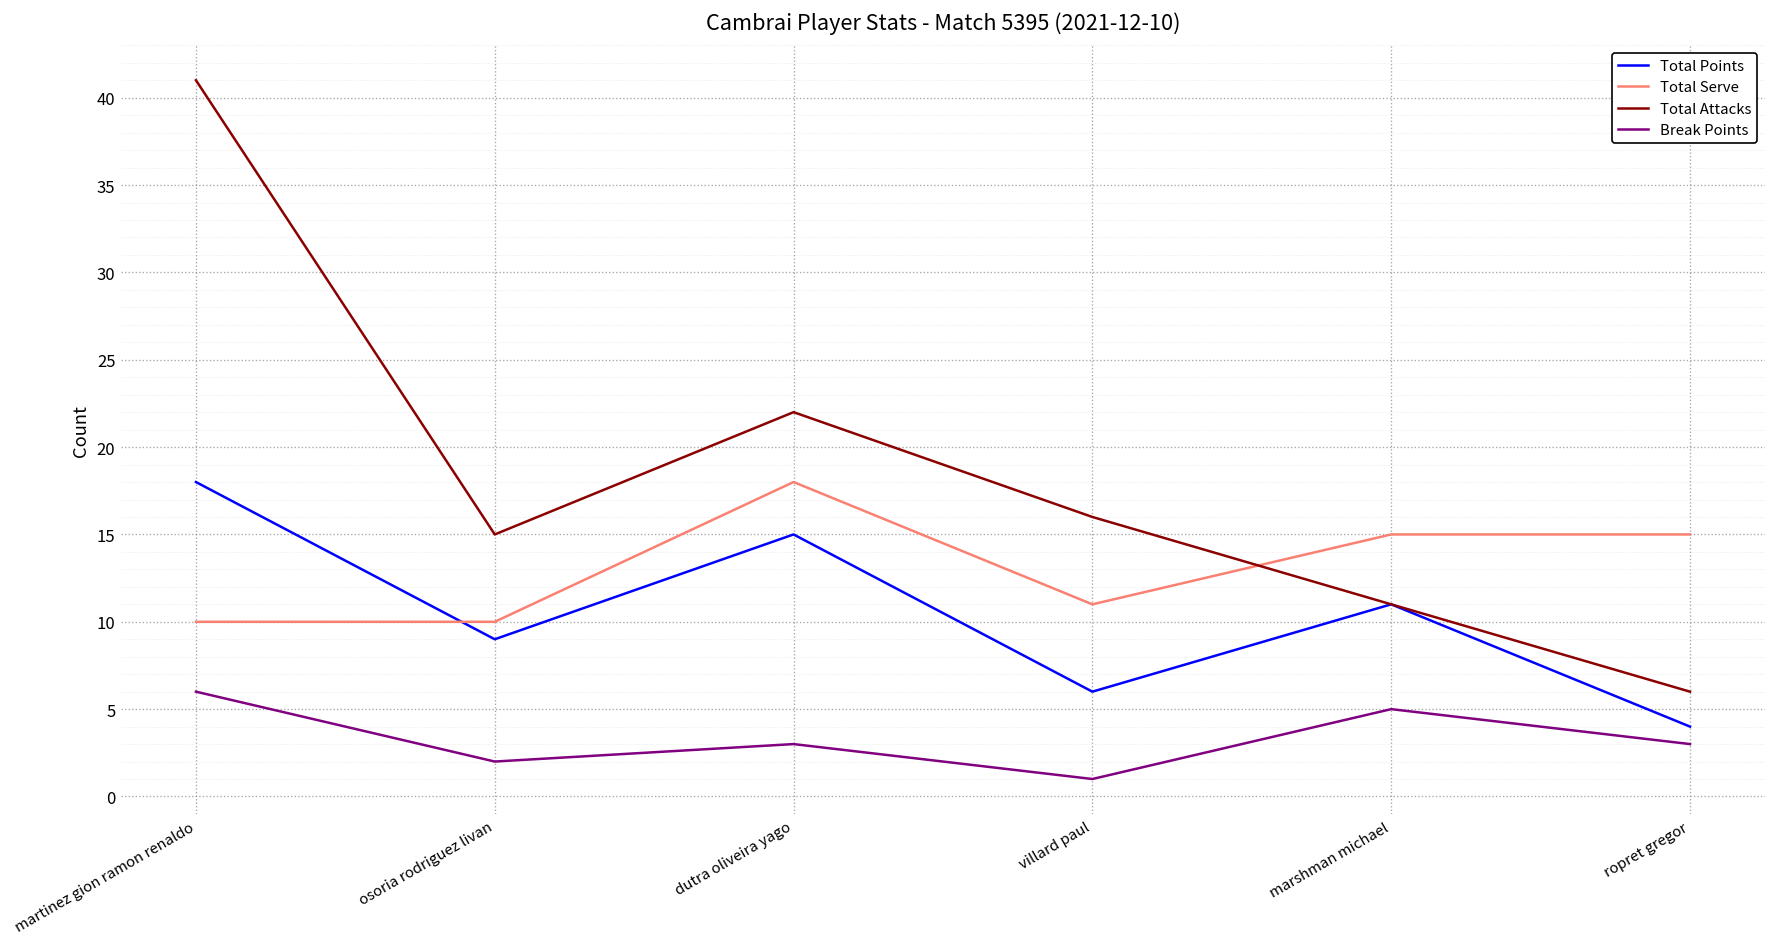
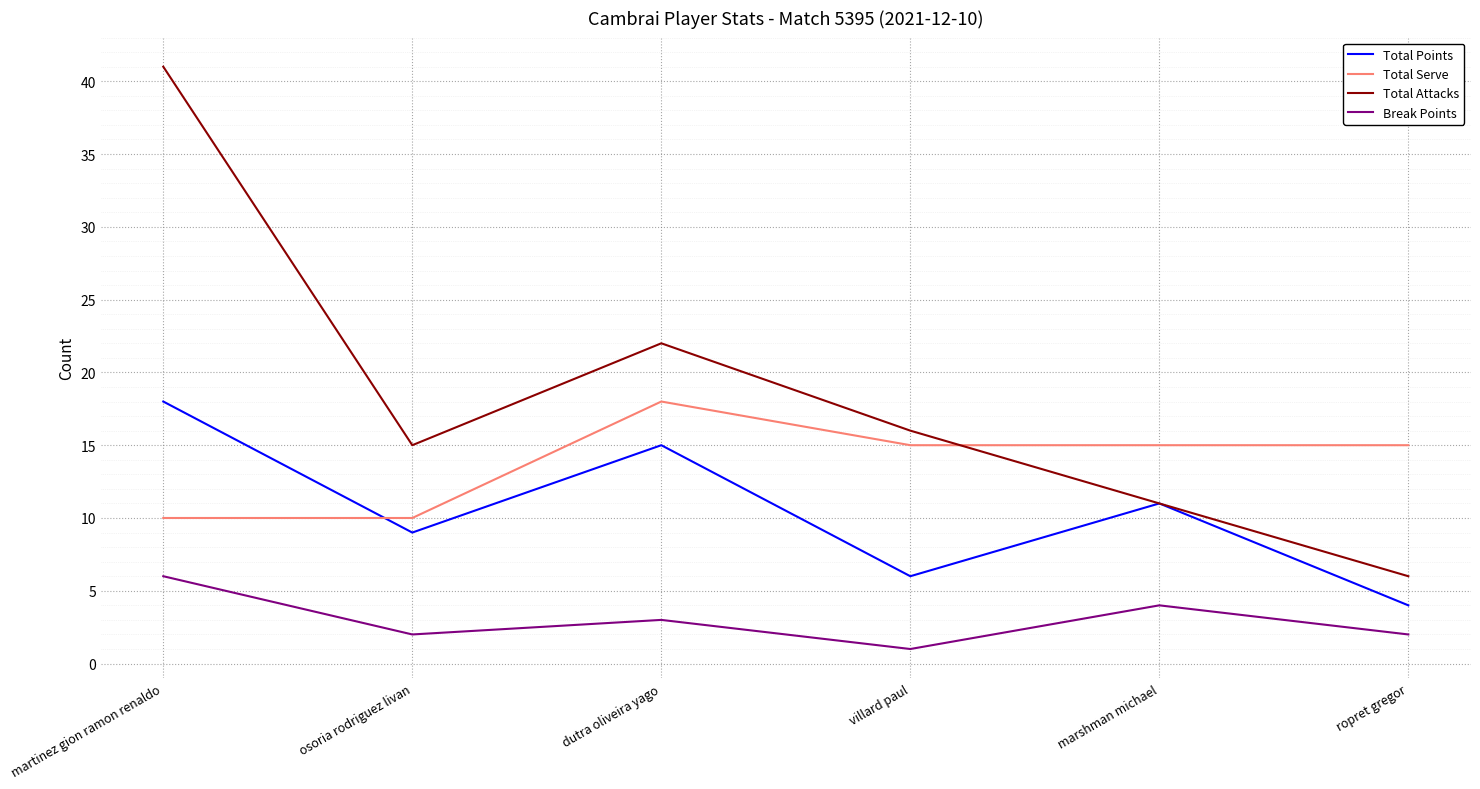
  {
    "Total Points": {
      "martinez gion ramon renaldo": 18,
      "osoria rodriguez livan": 9,
      "dutra oliveira yago": 15,
      "villard paul": 6,
      "ropret gregor": 4
    },
    "Total Serve": {
      "martinez gion ramon renaldo": 10,
      "osoria rodriguez livan": 10,
      "dutra oliveira yago": 18,
-     "villard paul": 11,
+     "villard paul": 15,
      "marshman michael": 15,
      "ropret gregor": 15
    },
    "Total Attacks": {
      "martinez gion ramon renaldo": 41,
      "osoria rodriguez livan": 15,
      "dutra oliveira yago": 22,
      "villard paul": 16,
      "ropret gregor": 6
    },
    "Break Points": {
      "martinez gion ramon renaldo": 6,
      "osoria rodriguez livan": 2,
      "dutra oliveira yago": 3,
      "villard paul": 1,
-     "marshman michael": 5,
-     "ropret gregor": 3
+     "marshman michael": 4,
+     "ropret gregor": 2
    }
  }
